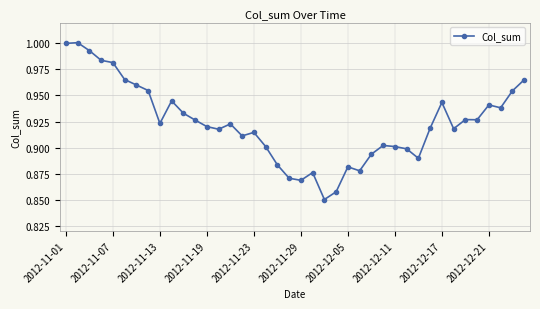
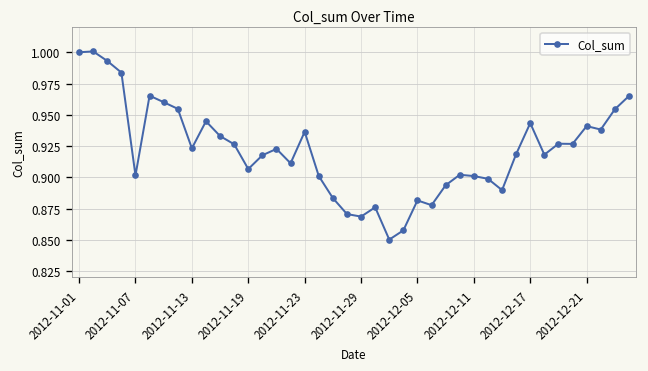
  {
    "2012-11-01": 1.000,
-   "2012-11-07": 0.982,
+   "2012-11-07": 0.902,
    "2012-11-13": 0.923,
-   "2012-11-19": 0.920,
-   "2012-11-23": 0.915,
+   "2012-11-19": 0.907,
+   "2012-11-23": 0.936,
    "2012-11-29": 0.869,
    "2012-12-05": 0.882,
    "2012-12-11": 0.901,
    "2012-12-17": 0.943,
    "2012-12-21": 0.941
  }
